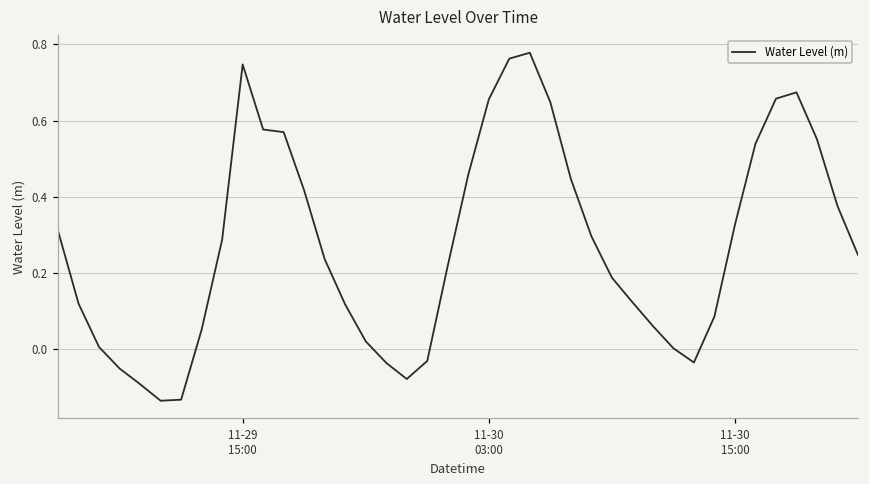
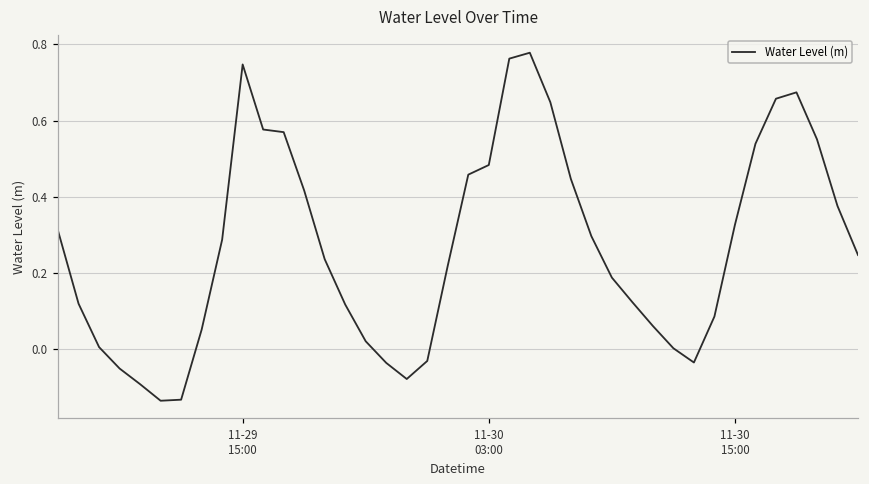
  {
    "11-29 15:00": 0.75,
-   "11-30 03:00": 0.66,
+   "11-30 03:00": 0.48,
    "11-30 15:00": 0.33
  }
